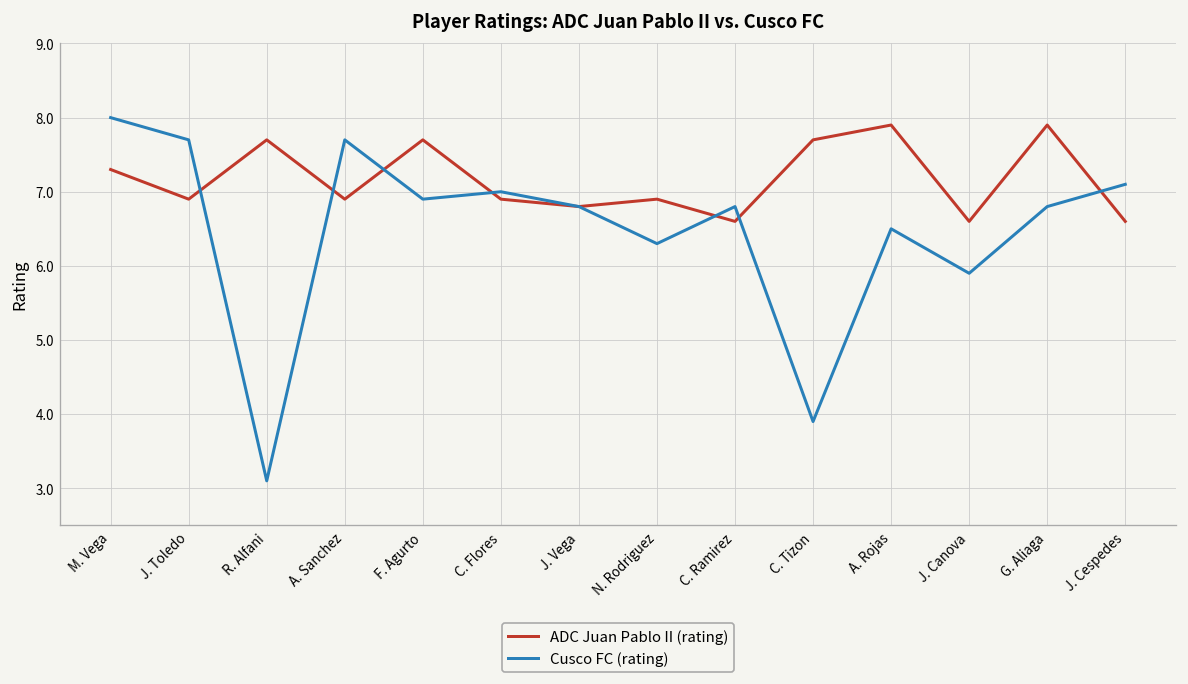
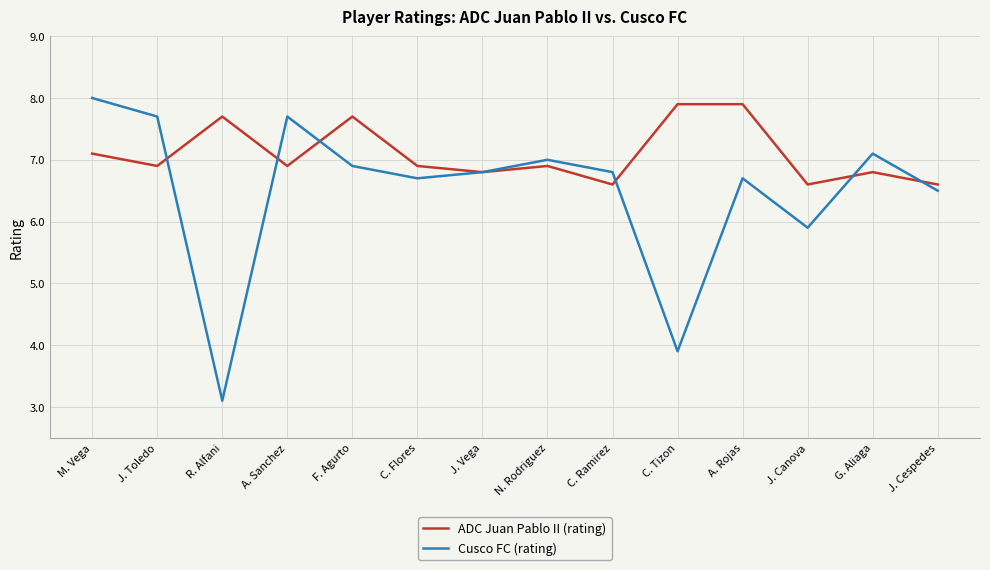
  {
    "ADC Juan Pablo II (rating)": {
-     "M. Vega": 7.3,
+     "M. Vega": 7.1,
      "J. Toledo": 6.9,
      "R. Alfani": 7.7,
      "A. Sanchez": 6.9,
      "F. Agurto": 7.7,
      "C. Flores": 6.9,
      "N. Rodriguez": 6.9,
      "C. Ramirez": 6.6,
-     "C. Tizon": 7.7,
+     "C. Tizon": 7.9,
      "A. Rojas": 7.9,
      "J. Canova": 6.6,
-     "G. Aliaga": 7.9,
+     "G. Aliaga": 6.8,
      "J. Cespedes": 6.6
    },
    "Cusco FC (rating)": {
      "M. Vega": 8.0,
      "J. Toledo": 7.7,
      "R. Alfani": 3.1,
      "A. Sanchez": 7.7,
      "F. Agurto": 6.9,
-     "C. Flores": 7.0,
-     "N. Rodriguez": 6.3,
+     "C. Flores": 6.7,
+     "N. Rodriguez": 7.0,
      "C. Ramirez": 6.8,
      "C. Tizon": 3.9,
-     "A. Rojas": 6.5,
+     "A. Rojas": 6.7,
      "J. Canova": 5.9,
-     "G. Aliaga": 6.8,
-     "J. Cespedes": 7.1
+     "G. Aliaga": 7.1,
+     "J. Cespedes": 6.5
    }
  }
